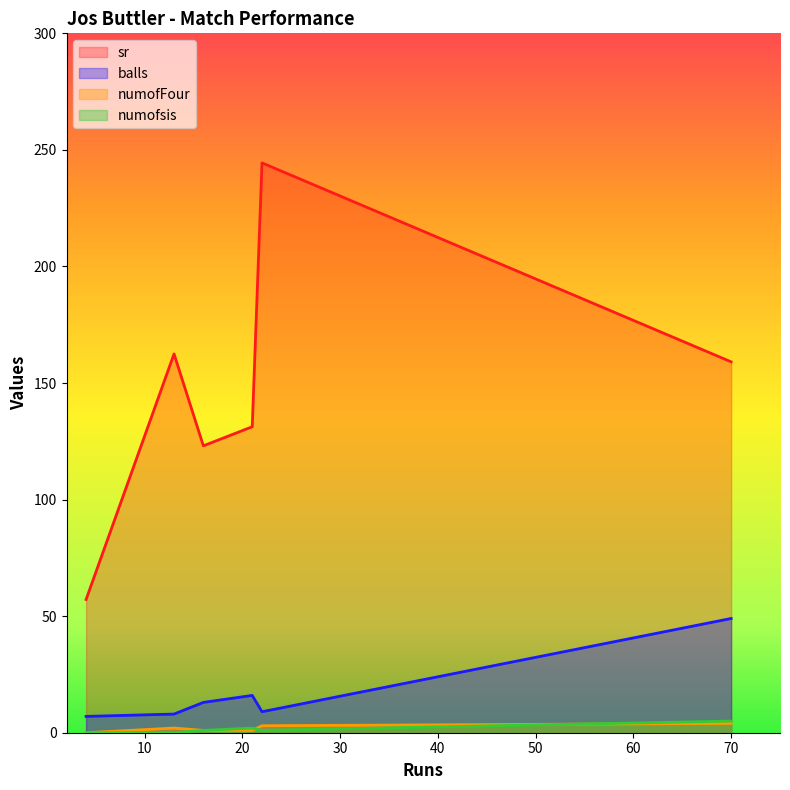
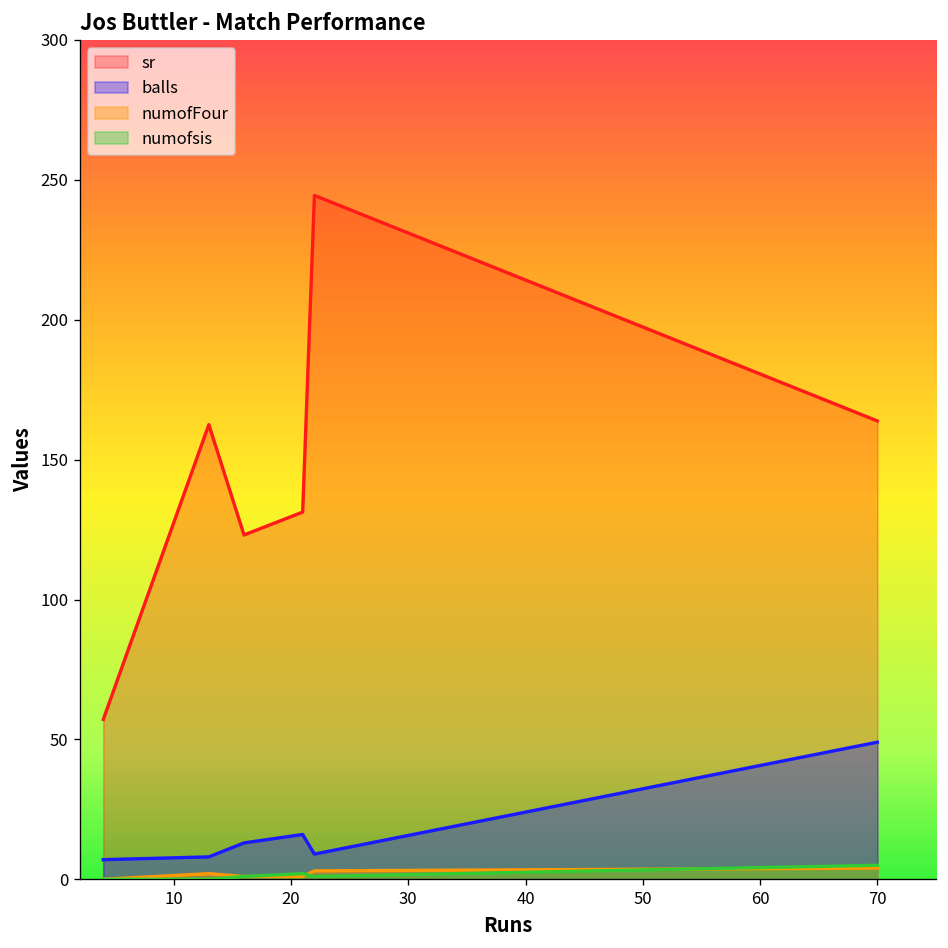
  {
    "sr": {
-     "70": 159
+     "70": 164
    },
    "balls": {
      "70": 49
    }
  }
